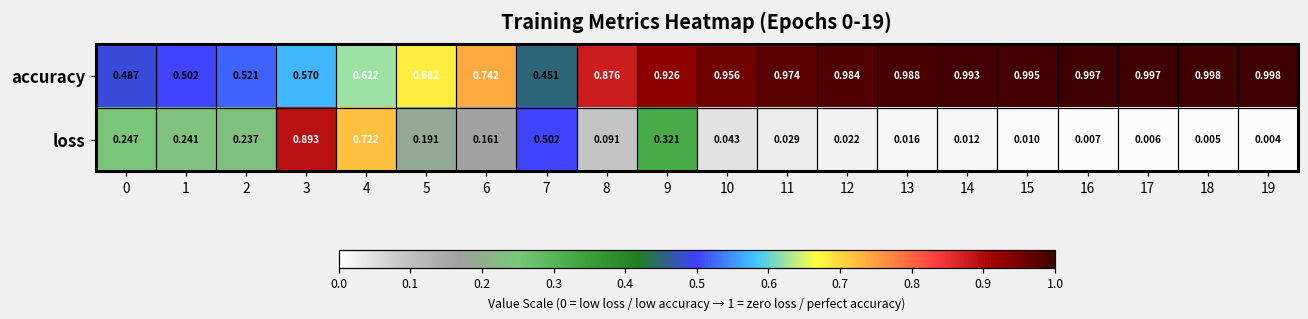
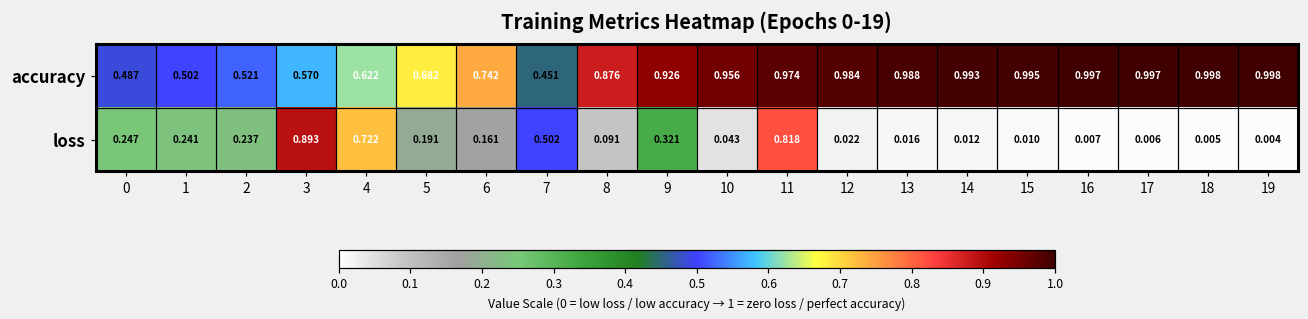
  {
    "accuracy": {
      "0": 0.487,
      "1": 0.502,
      "2": 0.521,
      "3": 0.570,
      "4": 0.622,
      "5": 0.682,
      "6": 0.742,
      "7": 0.451,
      "8": 0.876,
      "9": 0.926,
      "10": 0.956,
      "11": 0.974,
      "12": 0.984,
      "13": 0.988,
      "14": 0.993,
      "15": 0.995,
      "16": 0.997,
      "17": 0.997,
      "18": 0.998,
      "19": 0.998
    },
    "loss": {
      "0": 0.247,
      "1": 0.241,
      "2": 0.237,
      "3": 0.893,
      "4": 0.722,
      "5": 0.191,
      "6": 0.161,
      "7": 0.502,
      "8": 0.091,
      "9": 0.321,
      "10": 0.043,
-     "11": 0.029,
+     "11": 0.818,
      "12": 0.022,
      "13": 0.016,
      "14": 0.012,
      "15": 0.010,
      "16": 0.007,
      "17": 0.006,
      "18": 0.005,
      "19": 0.004
    }
  }
